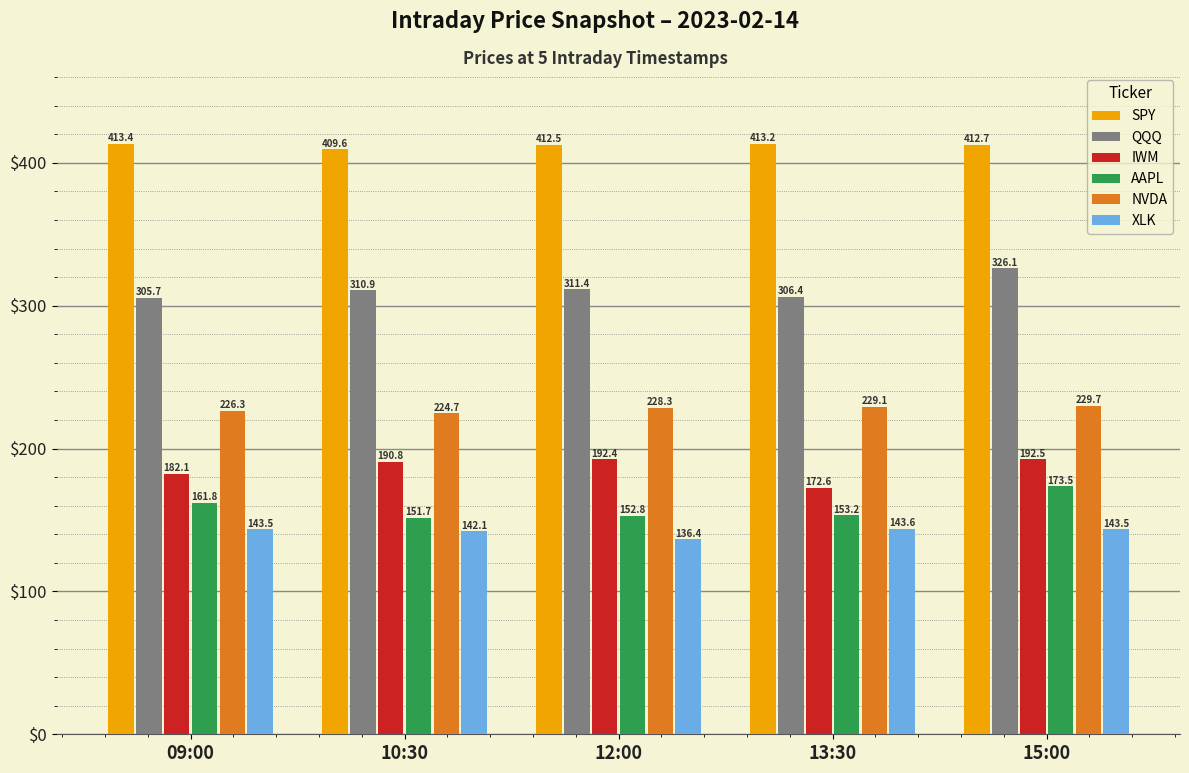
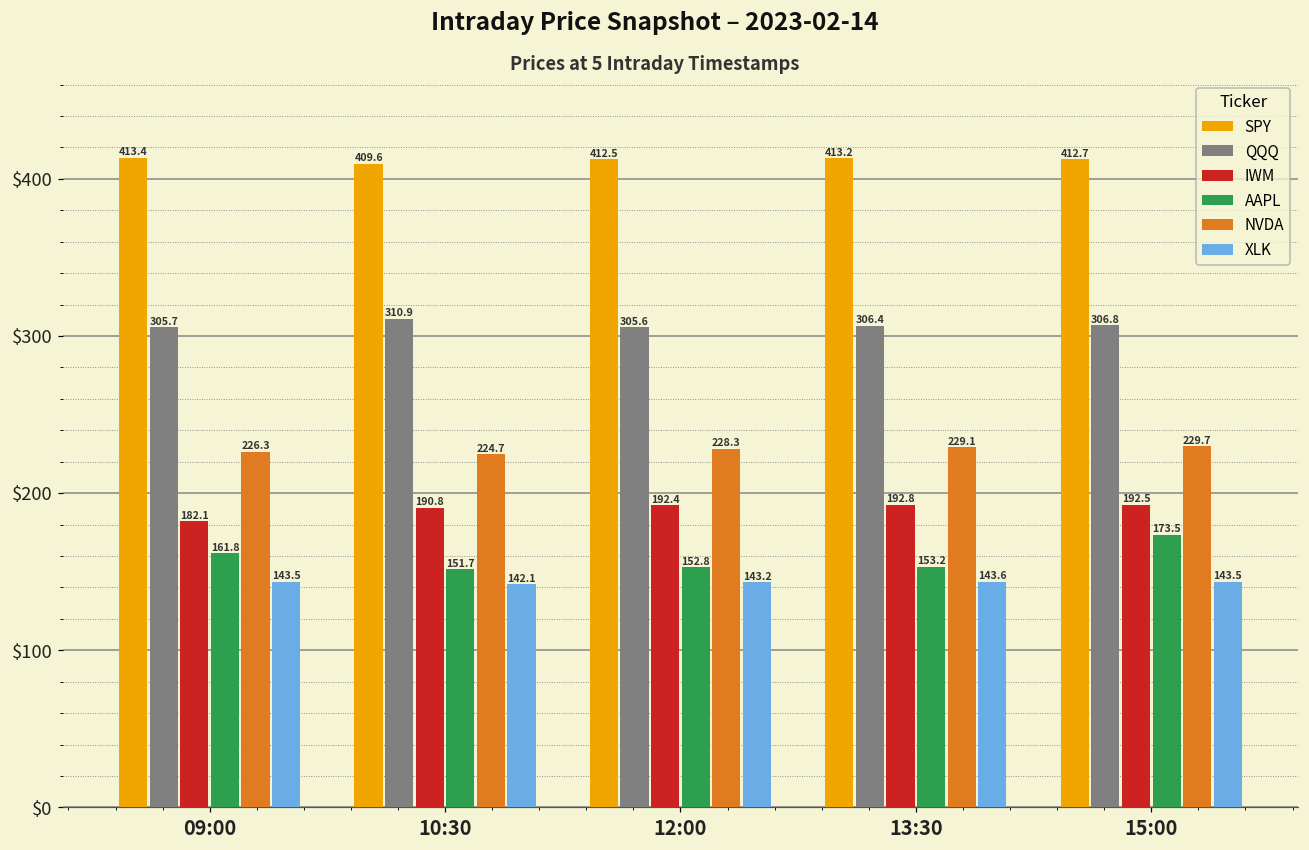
  {
    "QQQ": {
      "09:00": 305.7,
      "10:30": 310.9,
-     "12:00": 311.4,
+     "12:00": 305.6,
      "13:30": 306.4,
-     "15:00": 326.1
+     "15:00": 306.8
    },
    "IWM": {
      "09:00": 182.1,
      "10:30": 190.8,
      "12:00": 192.4,
-     "13:30": 172.6,
+     "13:30": 192.8,
      "15:00": 192.5
    },
    "AAPL": {
      "09:00": 161.8,
      "10:30": 151.7,
      "12:00": 152.8,
      "13:30": 153.2,
      "15:00": 173.5
    },
    "XLK": {
      "09:00": 143.5,
      "10:30": 142.1,
-     "12:00": 136.4,
+     "12:00": 143.2,
      "13:30": 143.6,
      "15:00": 143.5
    }
  }
